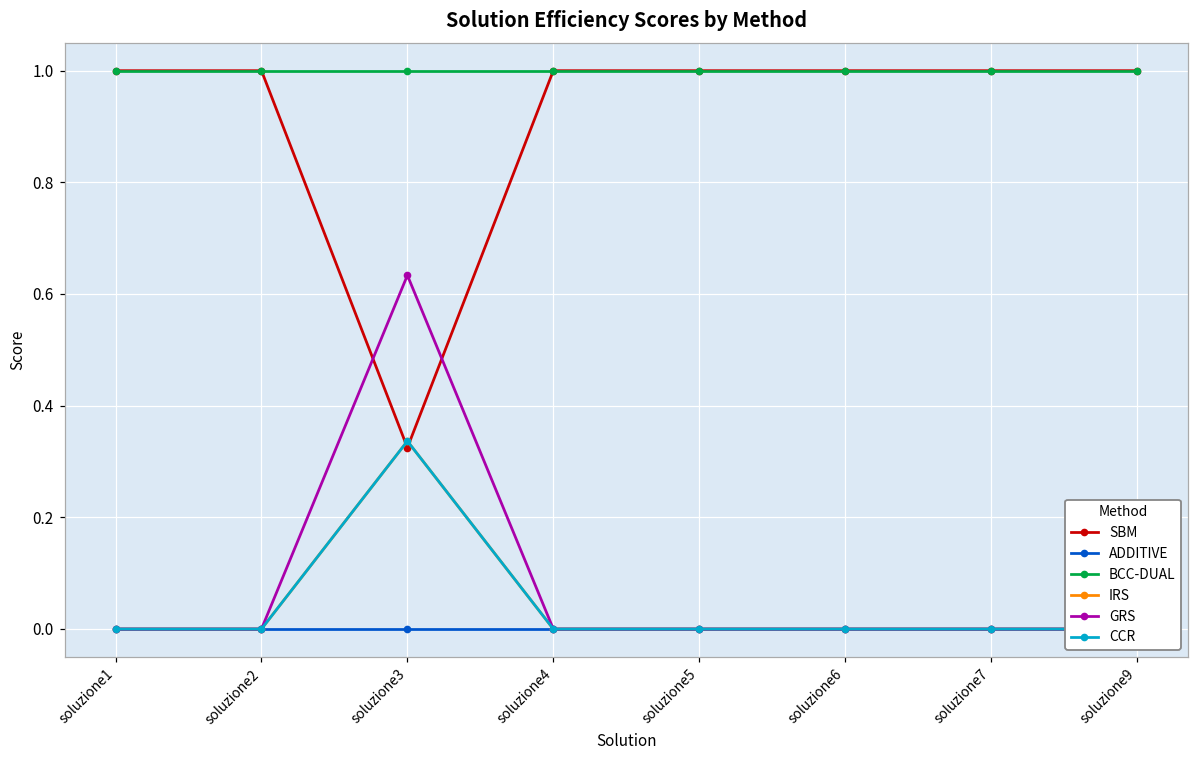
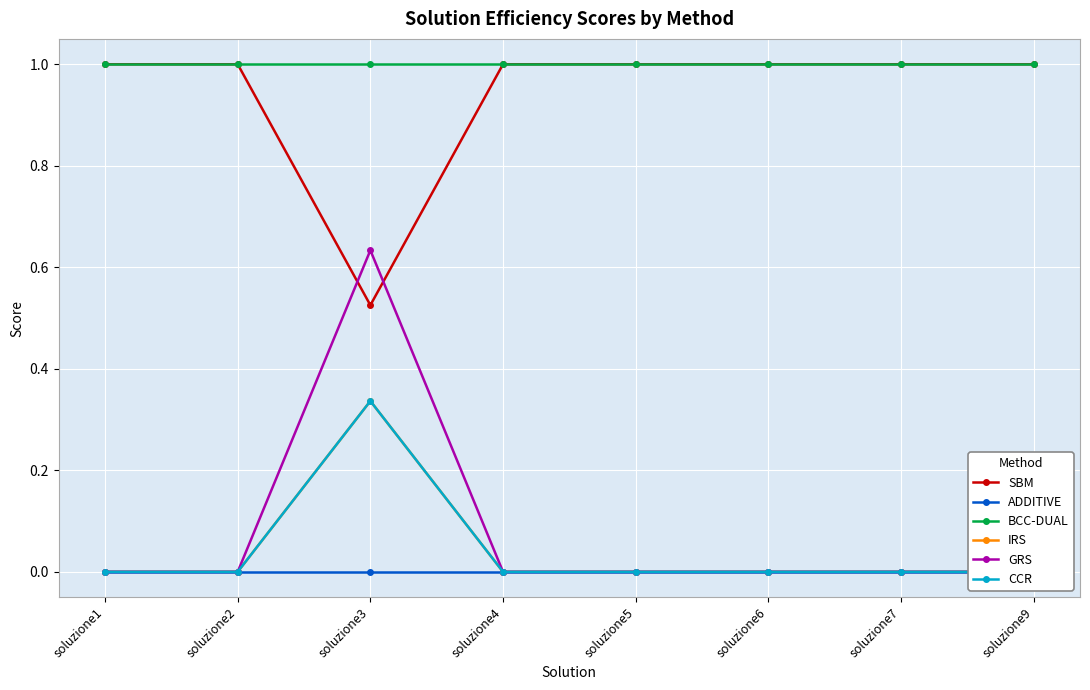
  {
    "SBM": {
-     "soluzione3": 0.32
+     "soluzione3": 0.53
    },
    "ADDITIVE": {
      "soluzione3": 0.00
    },
    "BCC-DUAL": {
      "soluzione3": 1.00
    },
    "CCR": {
      "soluzione3": 0.34
    },
    "GRS": {
      "soluzione3": 0.63
    }
  }
